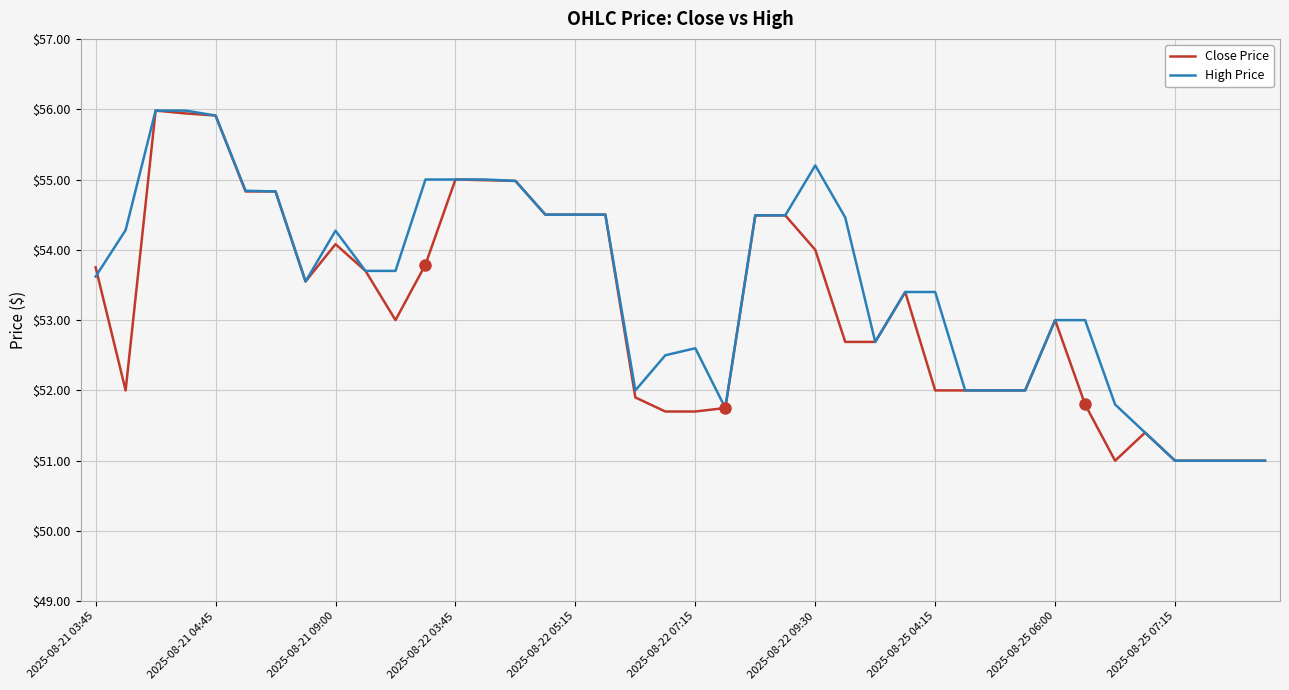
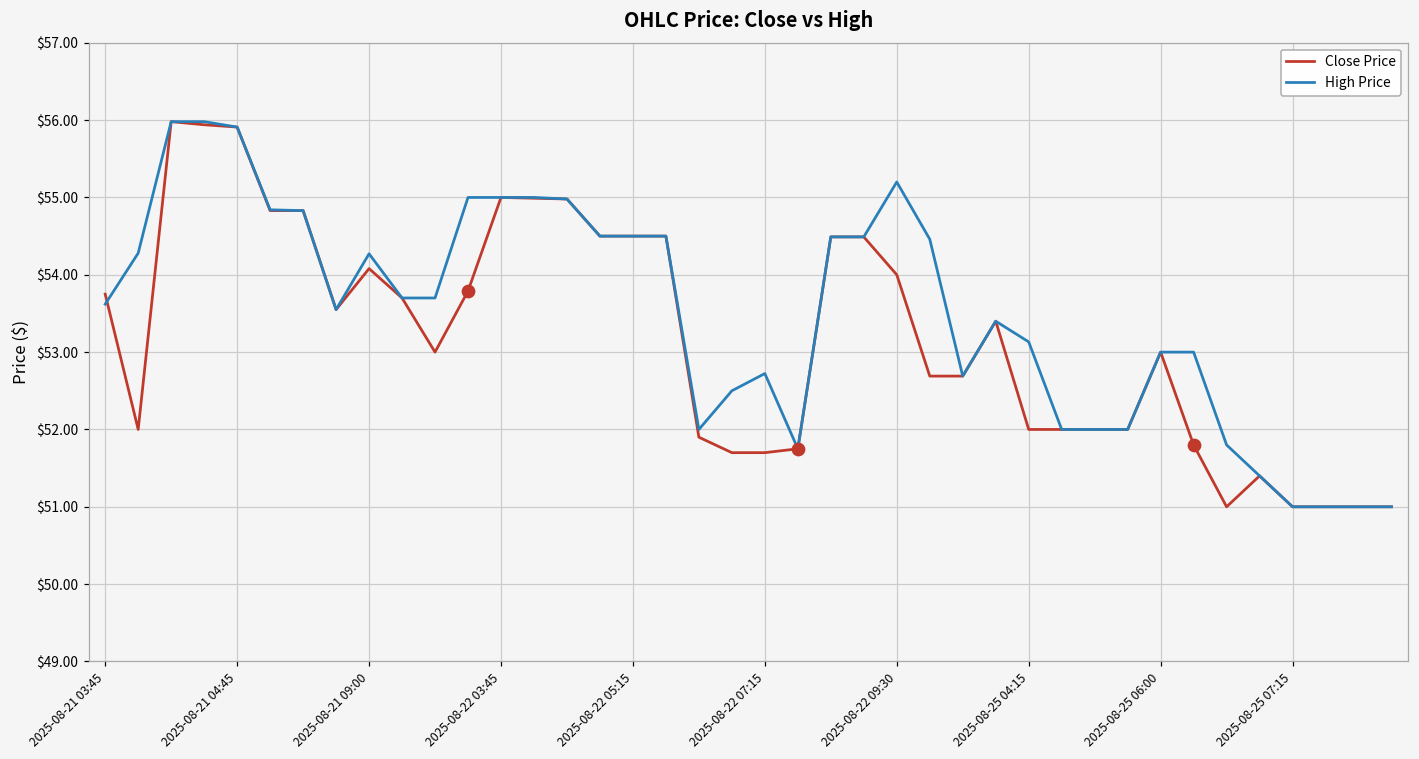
  {
    "High Price": {
      "2025-08-21 03:45": "$53.6",
      "2025-08-21 09:00": "$54.3",
-     "2025-08-22 07:15": "$52.6",
+     "2025-08-22 07:15": "$52.7",
      "2025-08-22 09:30": "$55.2",
-     "2025-08-25 04:15": "$53.4"
+     "2025-08-25 04:15": "$53.1"
    }
  }
